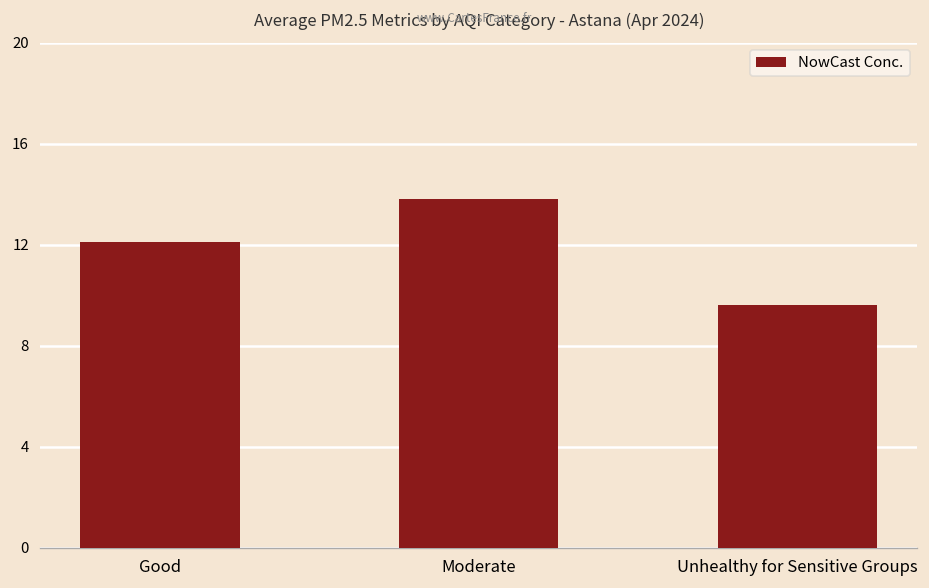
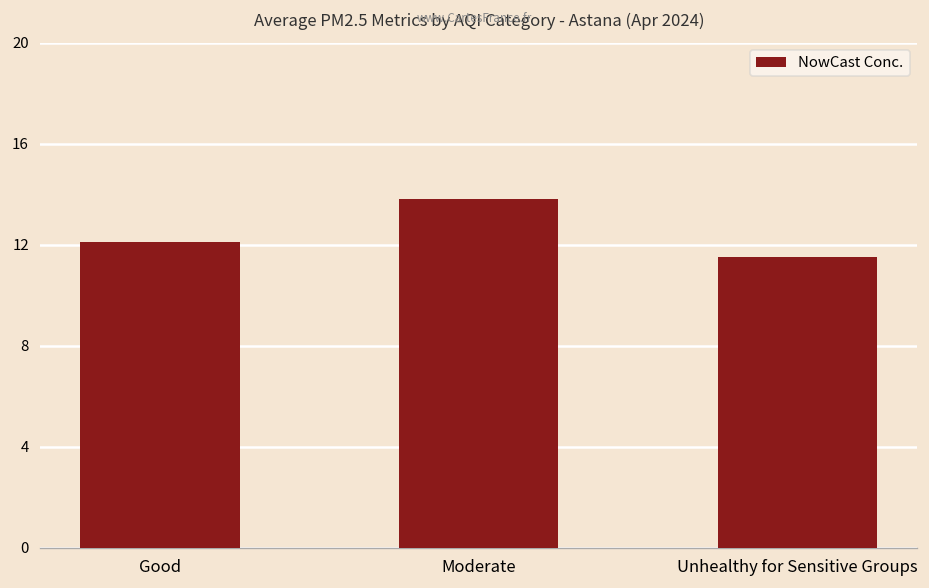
  {
    "Good": 12.1,
    "Moderate": 13.8,
-   "Unhealthy for Sensitive Groups": 9.6
+   "Unhealthy for Sensitive Groups": 11.5
  }
